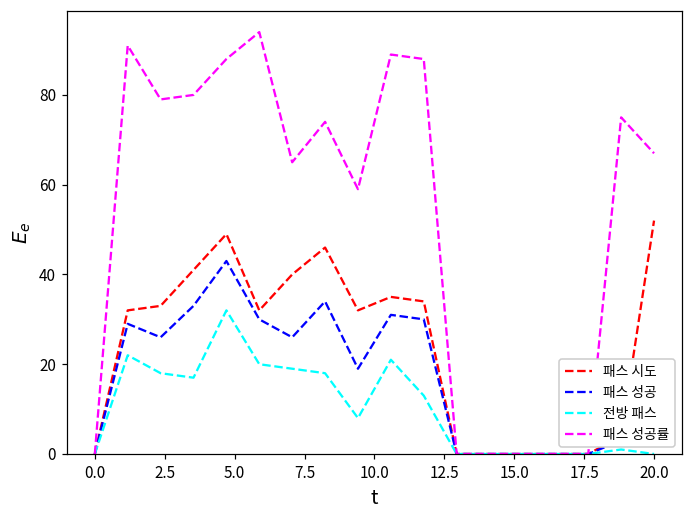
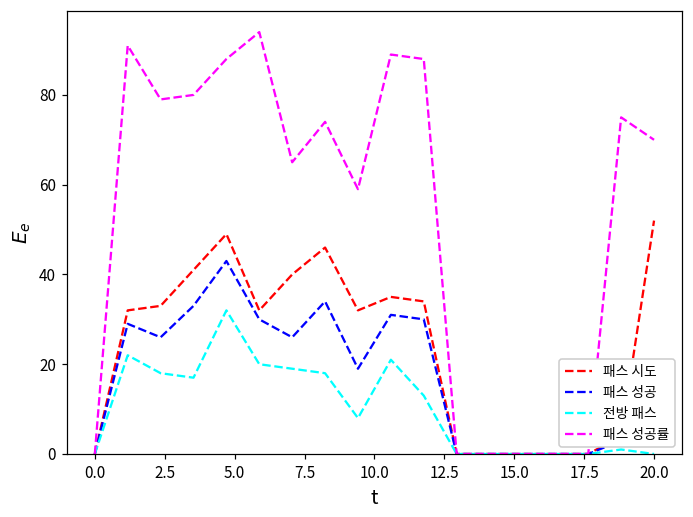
  {
    "패스 시도": {
      "20.0": 52
    },
    "전방 패스": {
      "20.0": 0
    },
    "패스 성공률": {
-     "20.0": 67
+     "20.0": 70
    }
  }
